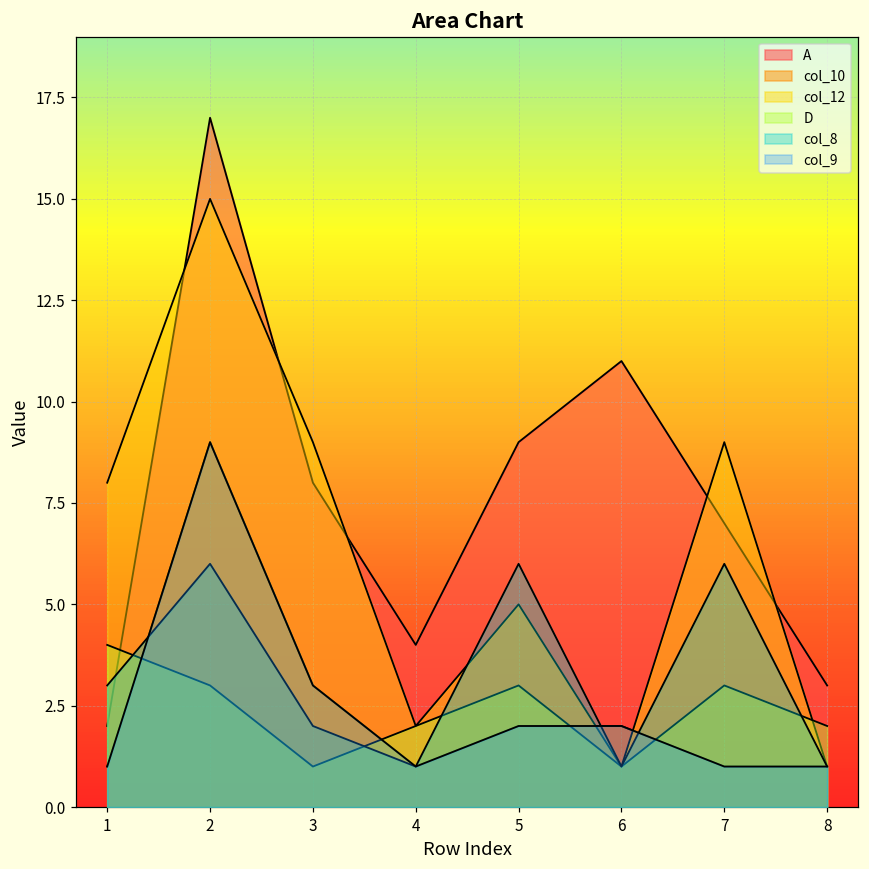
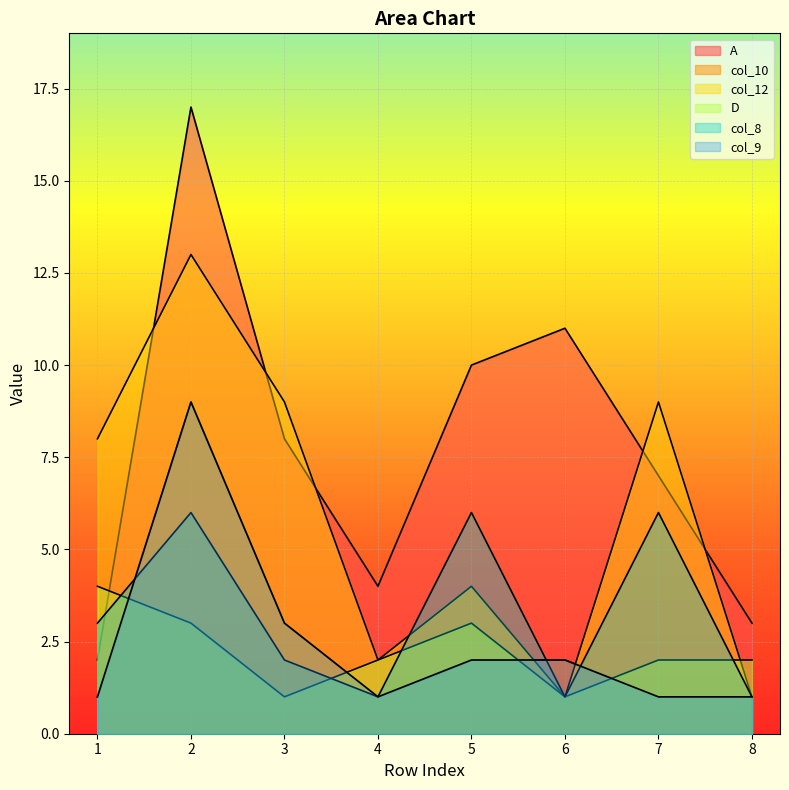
  {
    "A": {
      "1": 2,
      "2": 17,
      "3": 8,
      "4": 4,
-     "5": 9,
+     "5": 10,
      "6": 11,
      "7": 7,
      "8": 3
    },
    "col_12": {
      "1": 8,
-     "2": 15,
+     "2": 13,
      "3": 9,
-     "5": 5,
+     "5": 4,
      "7": 9
    },
    "D": {
      "1": 4,
      "2": 3,
      "3": 1,
      "5": 3,
-     "7": 3,
+     "7": 2,
      "8": 2
    }
  }
